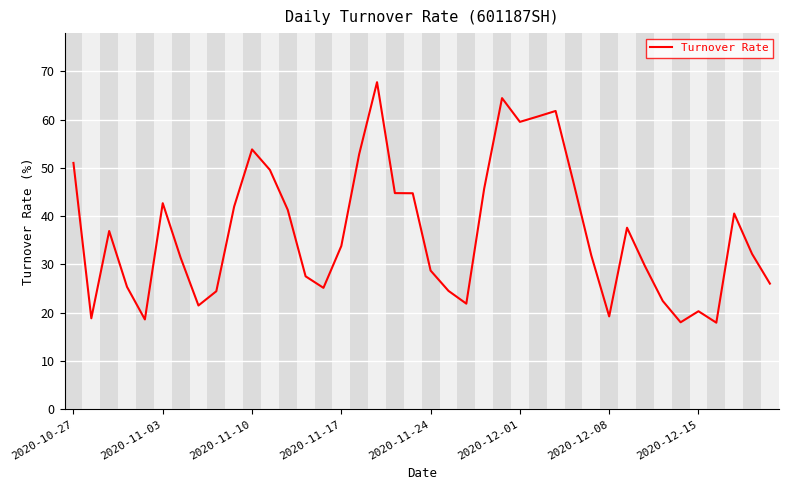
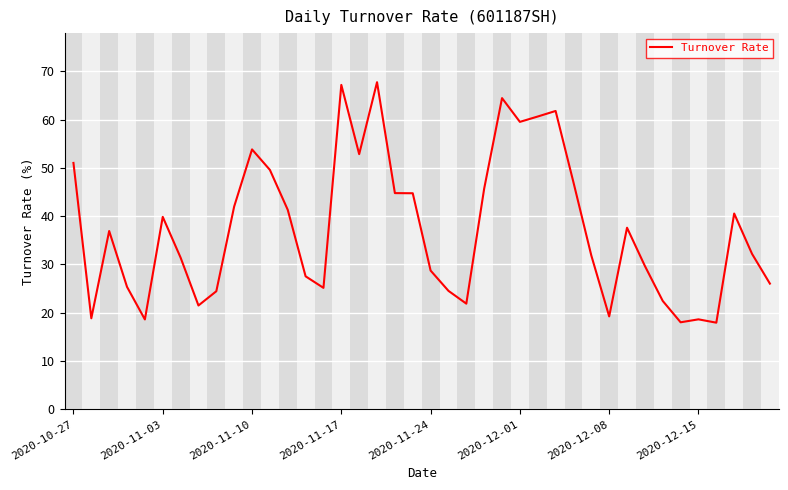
  {
    "2020-10-27": 51,
-   "2020-11-03": 43,
+   "2020-11-03": 40,
    "2020-11-10": 54,
-   "2020-11-17": 34,
+   "2020-11-17": 67,
    "2020-11-24": 29,
    "2020-12-01": 60,
    "2020-12-08": 19,
-   "2020-12-15": 20
+   "2020-12-15": 19
  }
